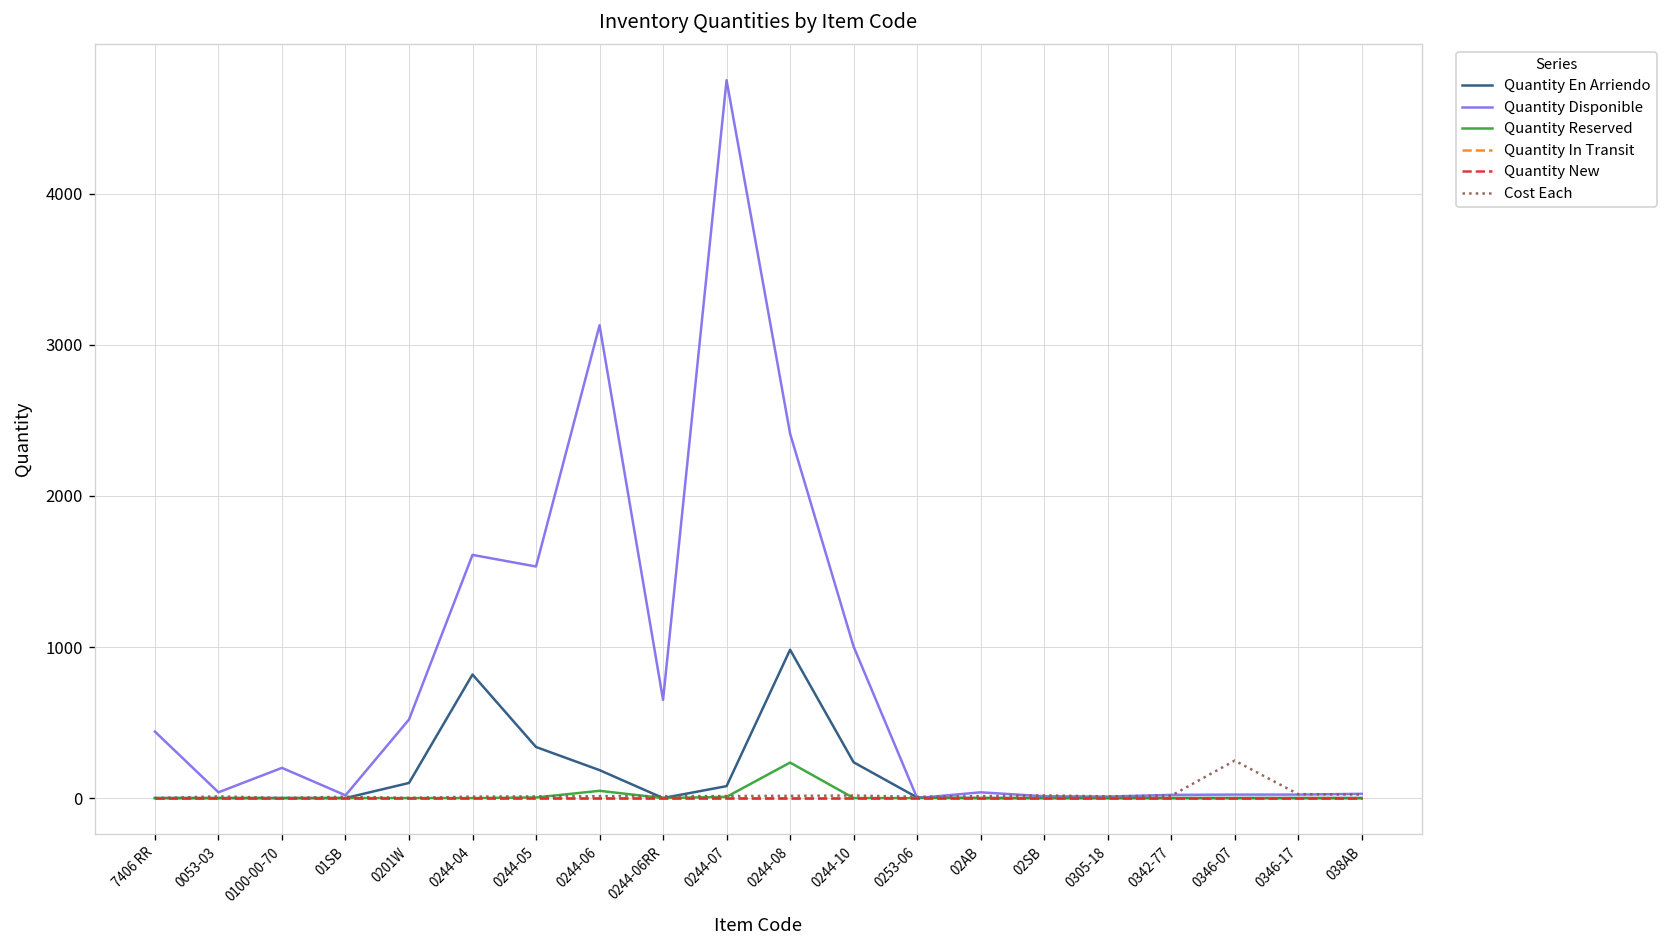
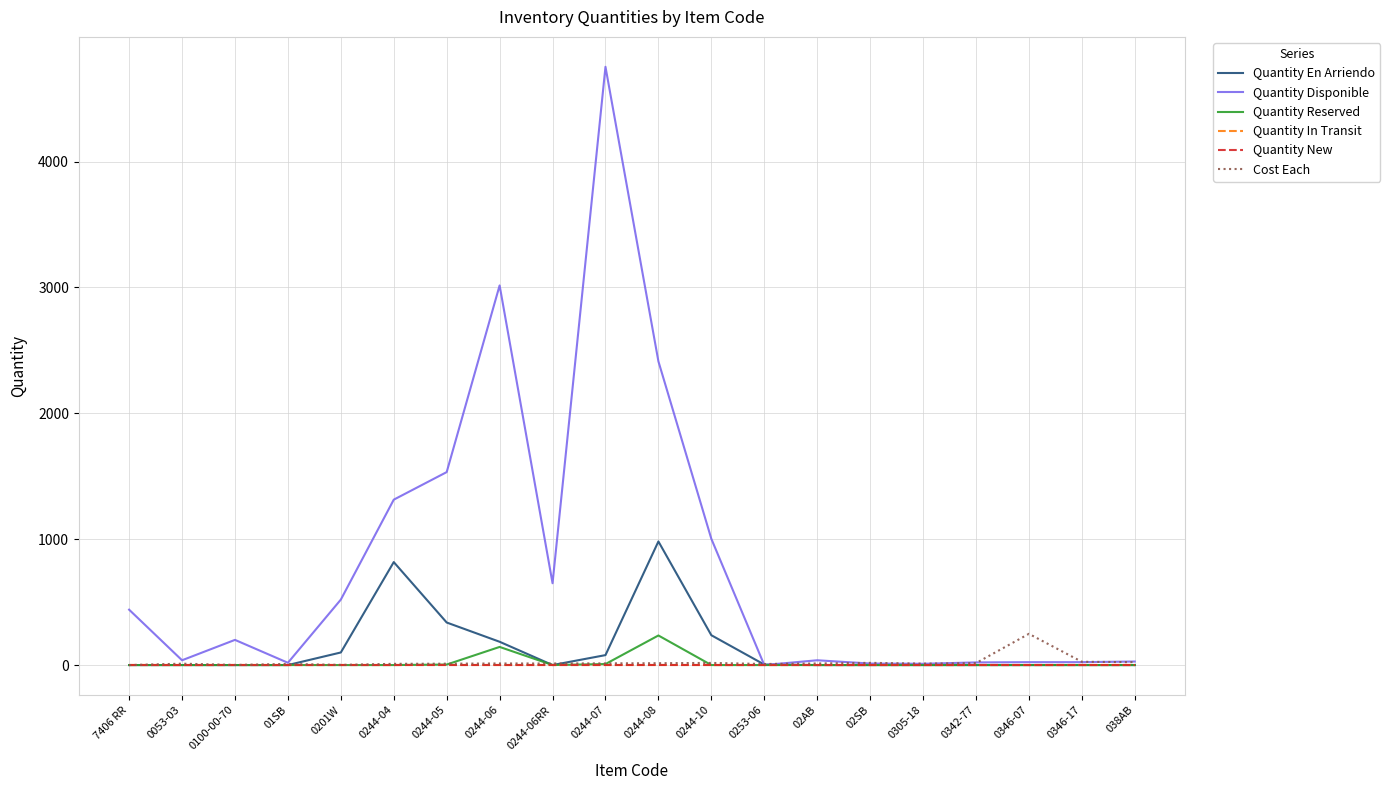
  {
    "Quantity En Arriendo": {
      "0201W": 100,
      "0244-04": 820,
      "0244-05": 340,
      "0244-06": 190,
      "0244-07": 80,
      "0244-08": 980,
      "0244-10": 240
    },
    "Quantity Disponible": {
      "7406 RR": 440,
      "0053-03": 40,
      "0100-00-70": 200,
      "0201W": 520,
-     "0244-04": 1610,
+     "0244-04": 1310,
      "0244-05": 1530,
-     "0244-06": 3130,
+     "0244-06": 3020,
      "0244-06RR": 650,
      "0244-07": 4750,
      "0244-08": 2410,
      "0244-10": 1000,
      "02AB": 40,
      "0346-07": 20
    },
    "Quantity Reserved": {
-     "0244-06": 50,
+     "0244-06": 140,
      "0244-08": 240
    },
    "Cost Each": {
      "0346-07": 250
    }
  }
